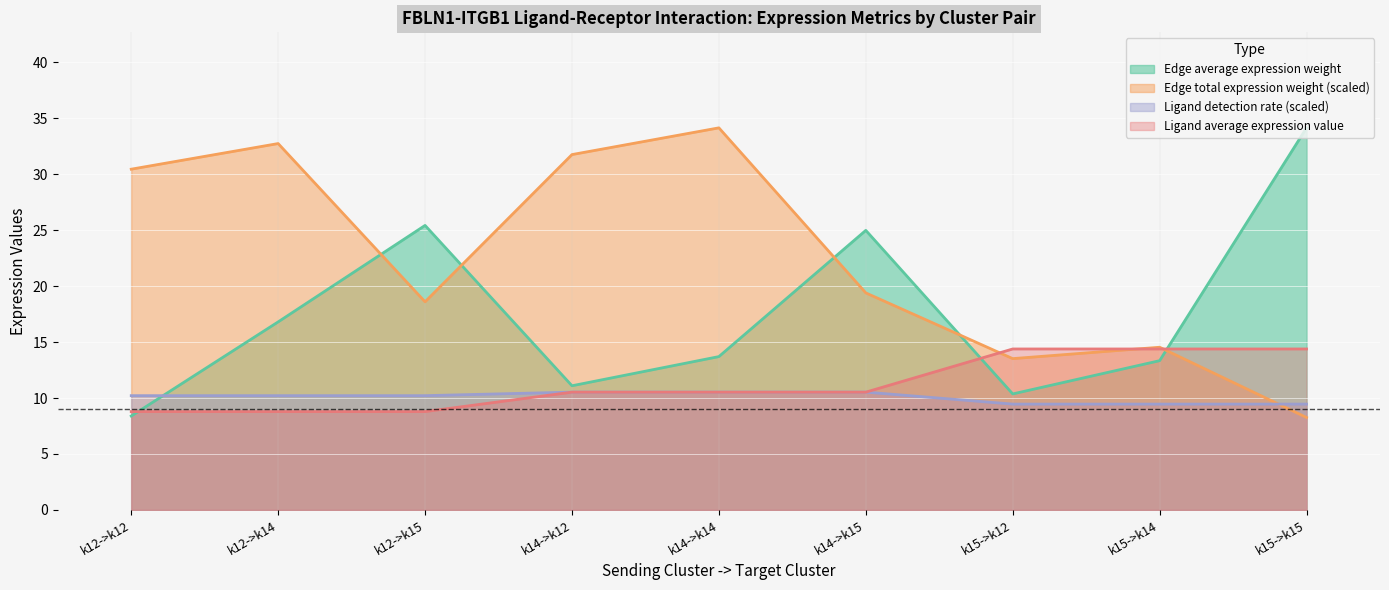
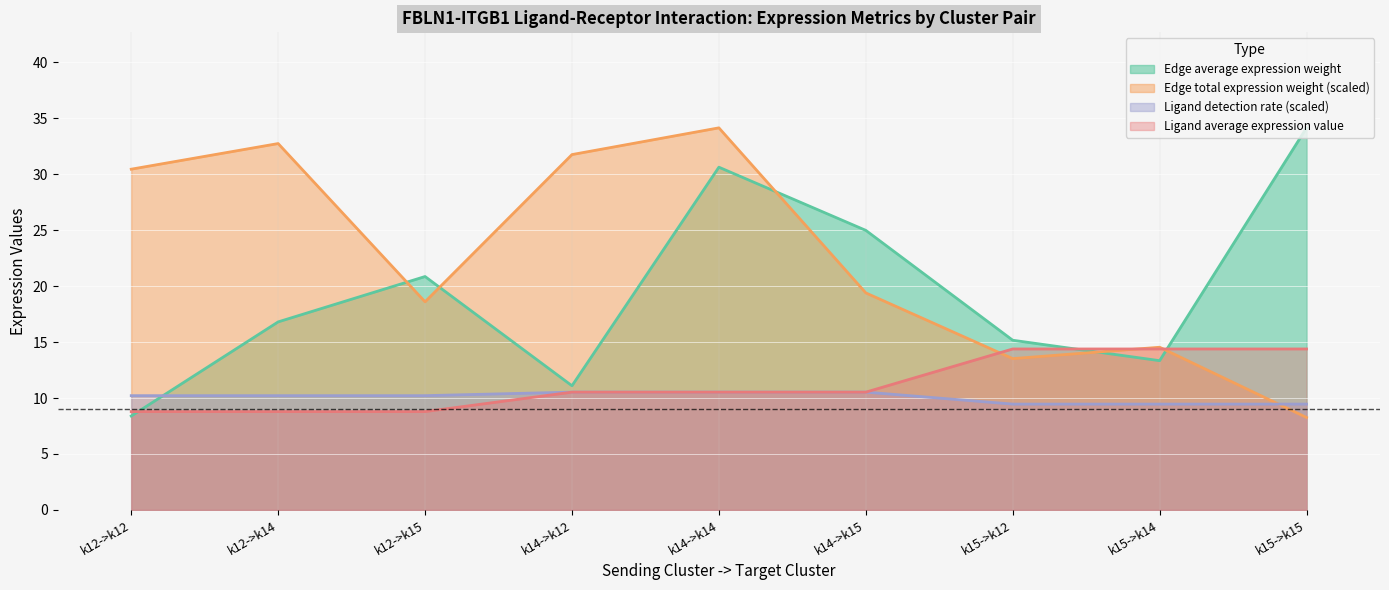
  {
    "Edge average expression weight": {
      "k12->k12": 8.4,
      "k12->k14": 16.8,
-     "k12->k15": 25.4,
+     "k12->k15": 20.9,
      "k14->k12": 11.1,
-     "k14->k14": 13.7,
+     "k14->k14": 30.6,
      "k14->k15": 25.0,
-     "k15->k12": 10.4,
+     "k15->k12": 15.2,
      "k15->k14": 13.3
    },
    "Ligand detection rate (scaled)": {
      "k12->k12": 10.2,
      "k12->k14": 10.2,
      "k12->k15": 10.2,
      "k15->k12": 9.5,
      "k15->k14": 9.5,
      "k15->k15": 9.5
    }
  }
